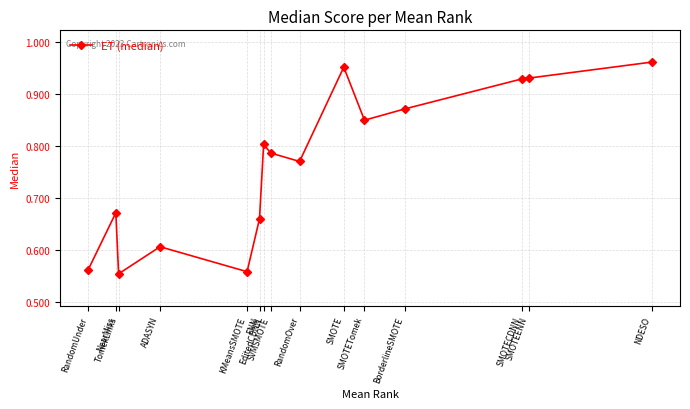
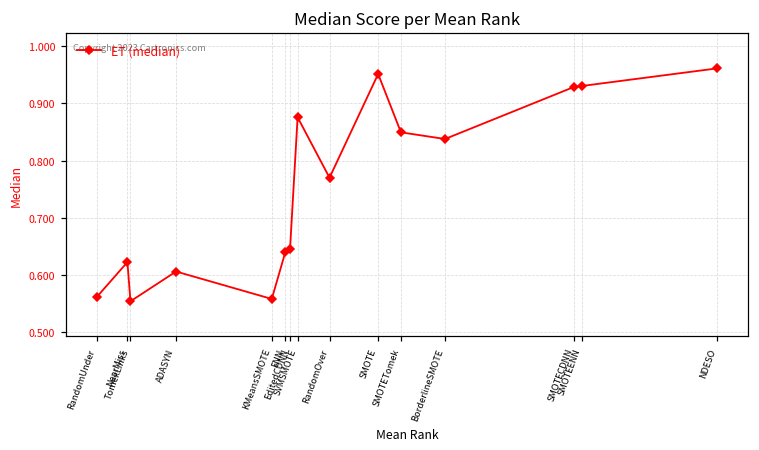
  {
    "RandomUnder": 0.56,
-   "NearMiss": 0.67,
+   "NearMiss": 0.62,
    "TomekLinks": 0.55,
    "ADASYN": 0.61,
    "KMeansSMOTE": 0.56,
-   "ENN": 0.66,
-   "EditedCDNN": 0.80,
-   "SVMSMOTE": 0.79,
+   "ENN": 0.64,
+   "EditedCDNN": 0.64,
+   "SVMSMOTE": 0.88,
    "RandomOver": 0.77,
    "SMOTE": 0.95,
    "SMOTETomek": 0.85,
-   "BorderlineSMOTE": 0.87,
+   "BorderlineSMOTE": 0.84,
    "SMOTECDNN": 0.93,
    "SMOTEENN": 0.93,
    "NDESO": 0.96
  }
